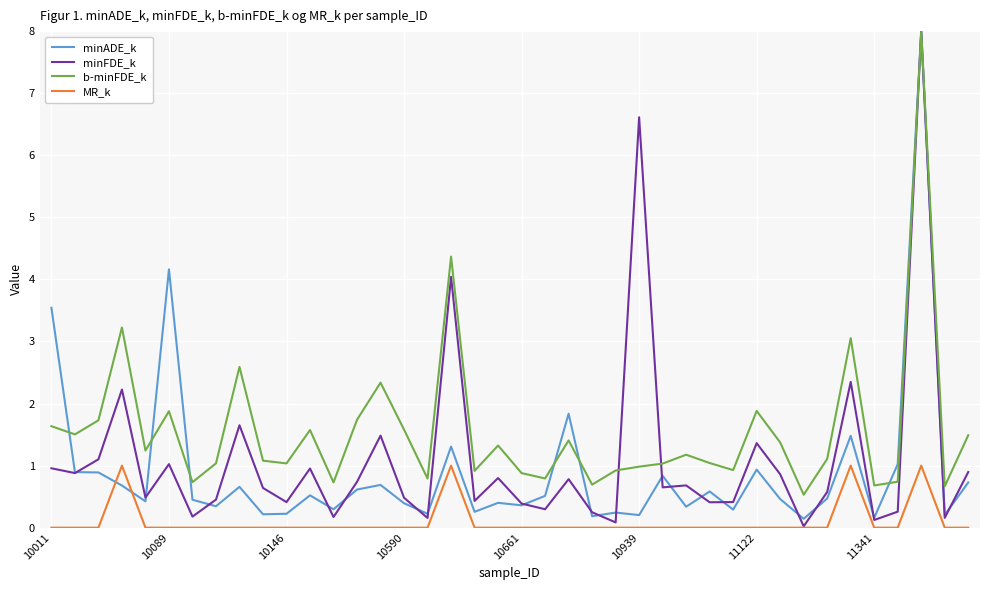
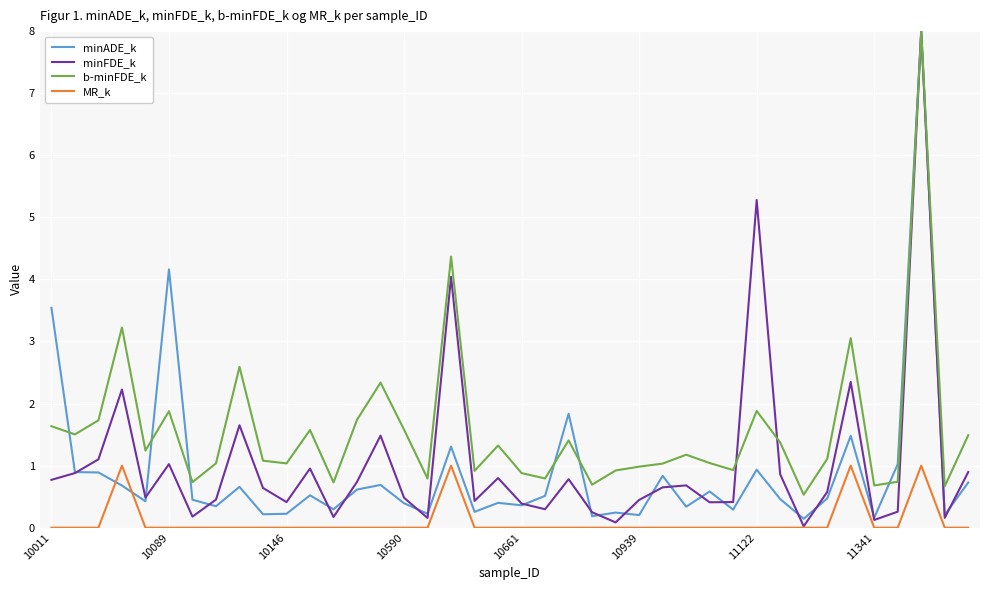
  {
    "minADE_k": {
      "10011": 3.5,
      "10089": 4.2,
      "10146": 0.2,
      "10590": 0.4,
      "10939": 0.2,
      "11122": 0.9
    },
    "minFDE_k": {
-     "10011": 1.0,
+     "10011": 0.8,
      "10089": 1.0,
      "10146": 0.4,
      "10590": 0.5,
-     "10939": 6.6,
-     "11122": 1.4
+     "10939": 0.4,
+     "11122": 5.3
    },
    "b-minFDE_k": {
      "10011": 1.6,
      "10089": 1.9,
      "10146": 1.0,
      "10590": 1.6,
      "10661": 0.9,
      "10939": 1.0,
      "11122": 1.9,
      "11341": 0.7
    },
    "MR_k": {
      "10011": 0.0,
      "10089": 0.0,
      "10146": 0.0,
      "10590": 0.0,
      "10661": 0.0,
      "10939": 0.0,
      "11122": 0.0,
      "11341": 0.0
    }
  }
